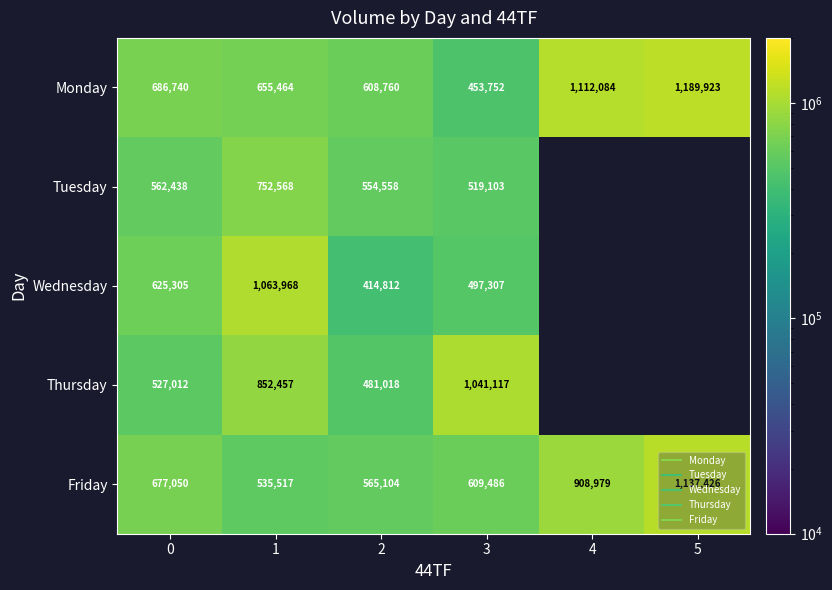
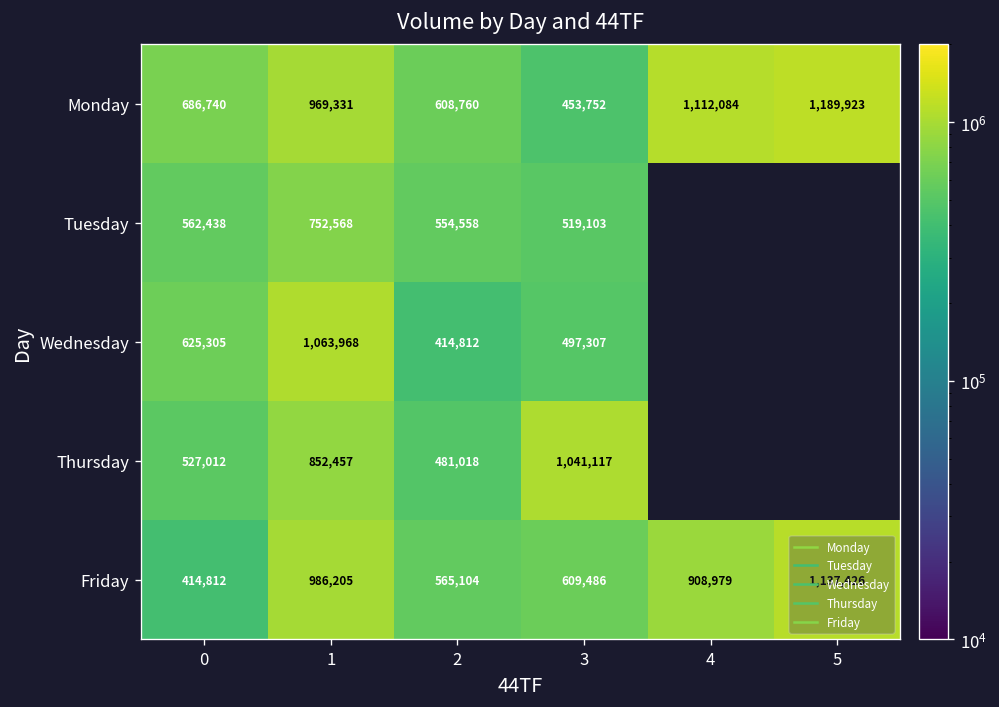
  {
    "Monday": {
      "0": "686,740",
-     "1": "655,464",
+     "1": "969,331",
      "2": "608,760",
      "3": "453,752",
      "4": "1,112,084",
      "5": "1,189,923"
    },
    "Tuesday": {
      "0": "562,438",
      "1": "752,568",
      "2": "554,558",
      "3": "519,103"
    },
    "Wednesday": {
      "0": "625,305",
      "1": "1,063,968",
      "2": "414,812",
      "3": "497,307"
    },
    "Thursday": {
      "0": "527,012",
      "1": "852,457",
      "2": "481,018",
      "3": "1,041,117"
    },
    "Friday": {
-     "0": "677,050",
-     "1": "535,517",
+     "0": "414,812",
+     "1": "986,205",
      "2": "565,104",
      "3": "609,486",
      "4": "908,979"
    }
  }
